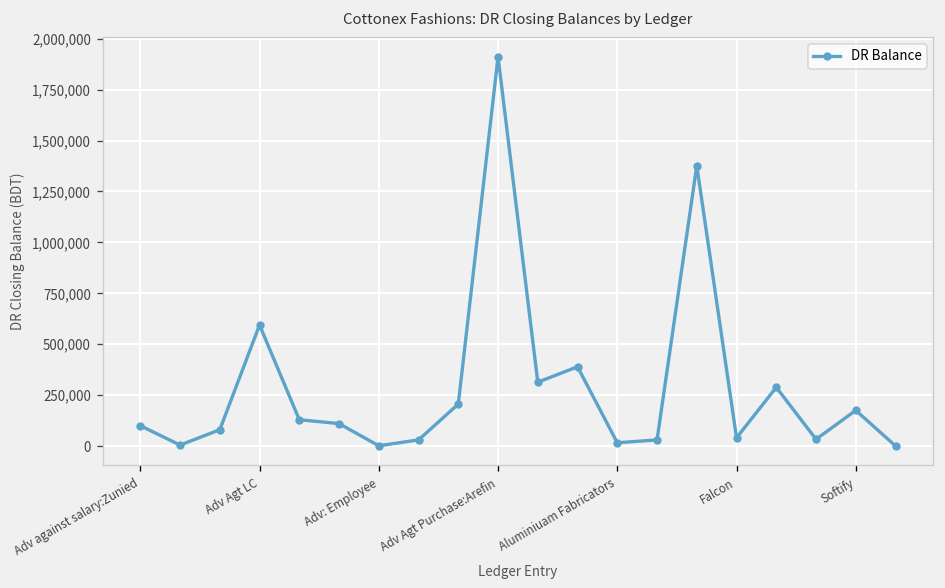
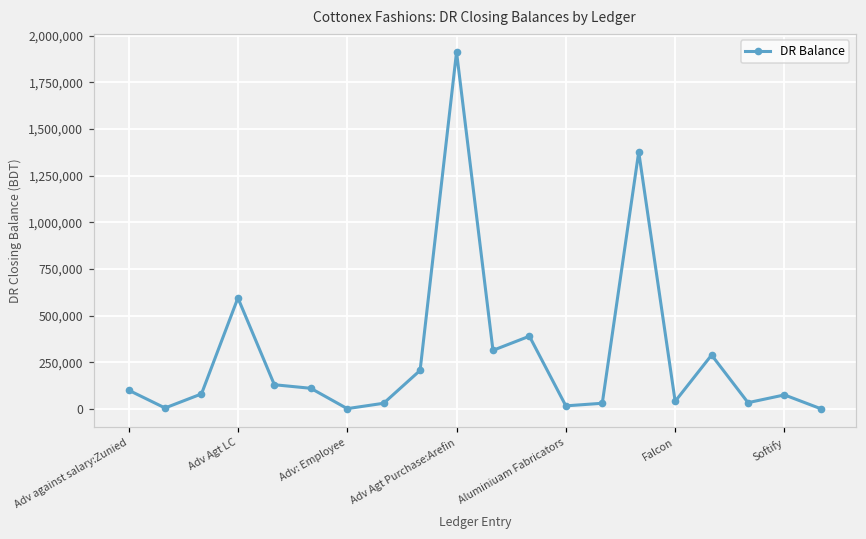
  {
    "Adv against salary:Zunied": "100,000",
    "Adv Agt LC": "590,000",
    "Adv: Employee": "0",
    "Adv Agt Purchase:Arefin": "1,910,000",
    "Aluminiuam Fabricators": "20,000",
    "Falcon": "40,000",
-   "Softify": "180,000"
+   "Softify": "70,000"
  }
